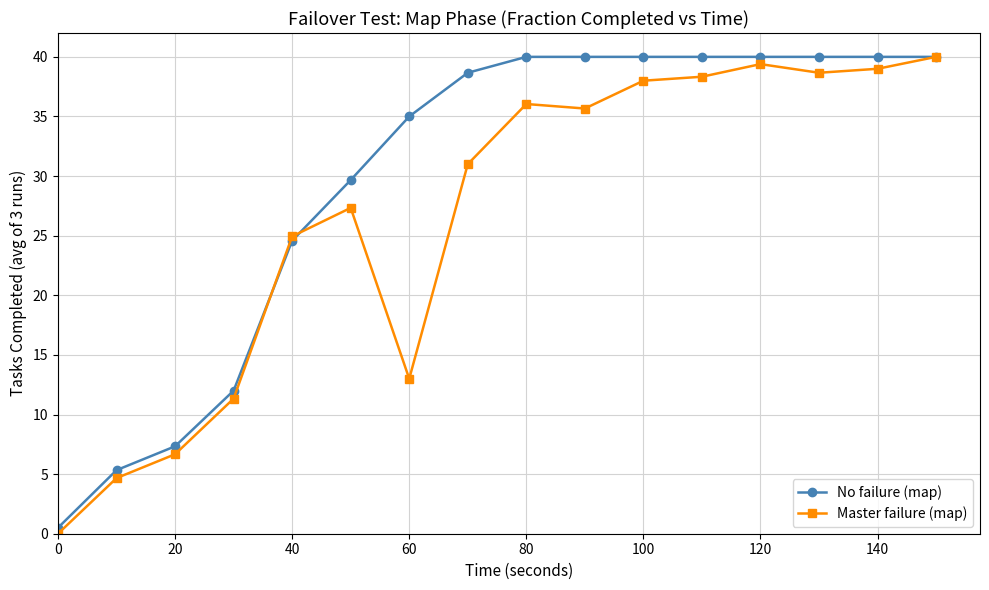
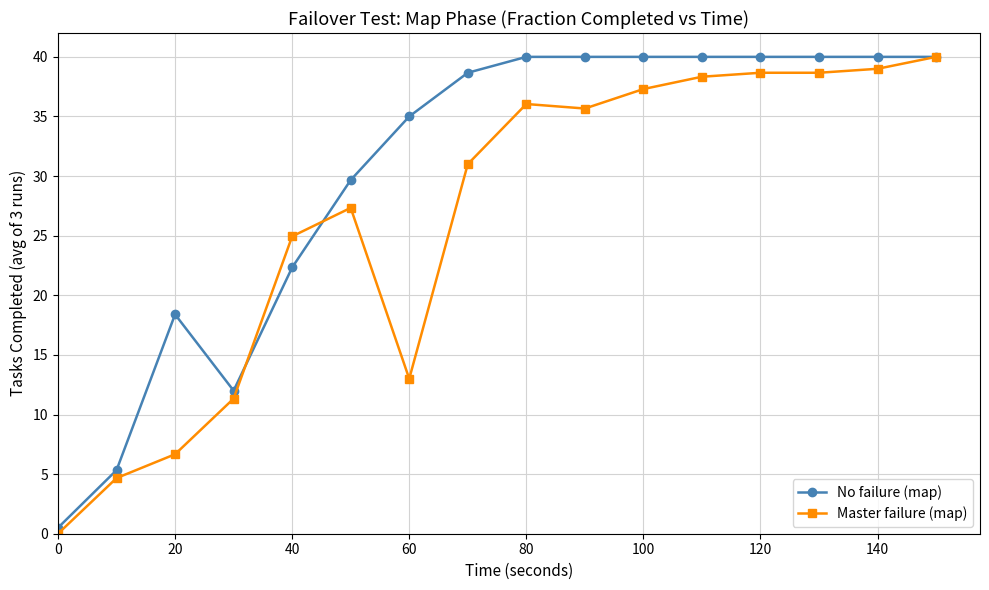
  {
    "No failure (map)": {
      "0": 0.5,
-     "20": 7.3,
-     "40": 24.6,
+     "20": 18.4,
+     "40": 22.3,
      "60": 35.0,
      "80": 40.0,
      "100": 40.0,
      "120": 40.0,
      "140": 40.0
    },
    "Master failure (map)": {
      "0": 0.0,
      "20": 6.7,
      "40": 24.9,
      "60": 13.0,
      "80": 36.0,
-     "100": 38.0,
-     "120": 39.4,
+     "100": 37.3,
+     "120": 38.7,
      "140": 39.0
    }
  }
